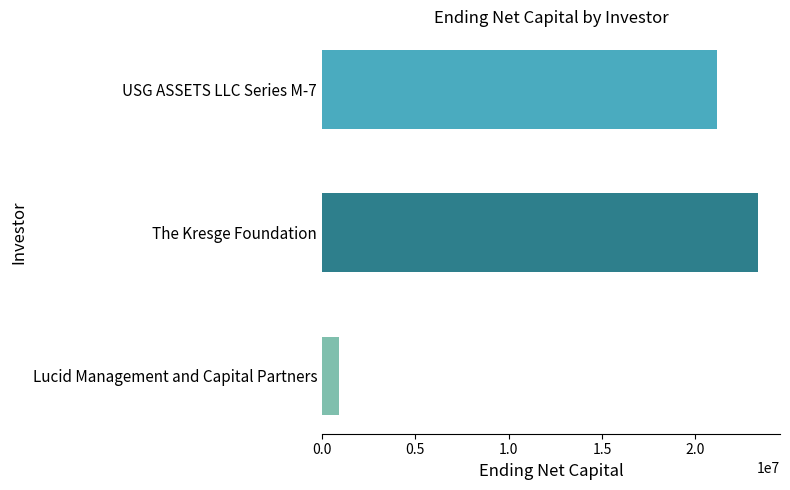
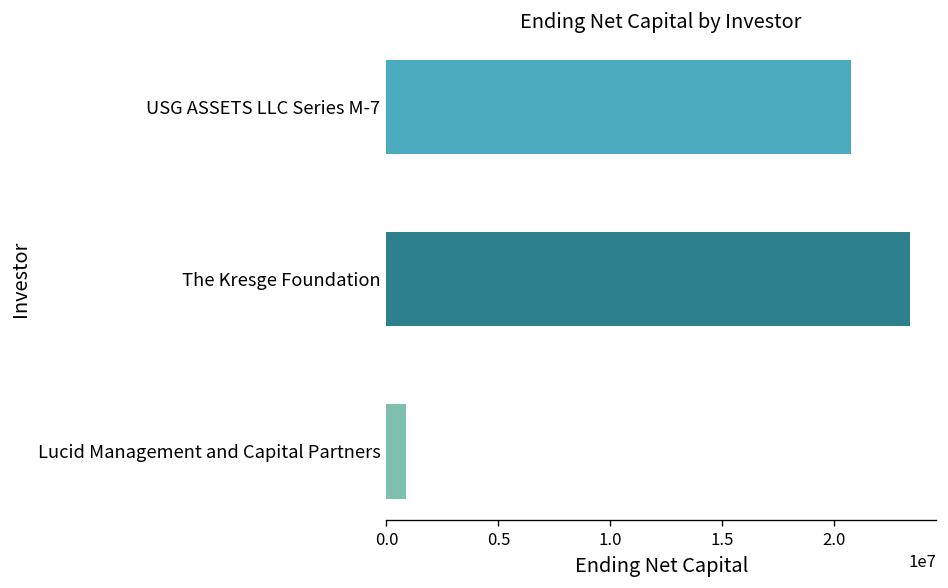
  {
-   "USG ASSETS LLC Series M-7": 21200000,
+   "USG ASSETS LLC Series M-7": 20800000,
    "The Kresge Foundation": 23400000,
    "Lucid Management and Capital Partners": 900000
  }
